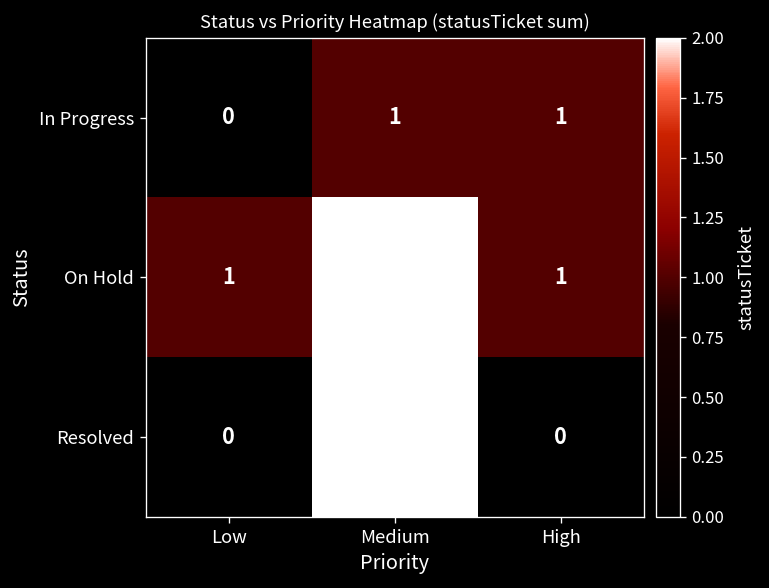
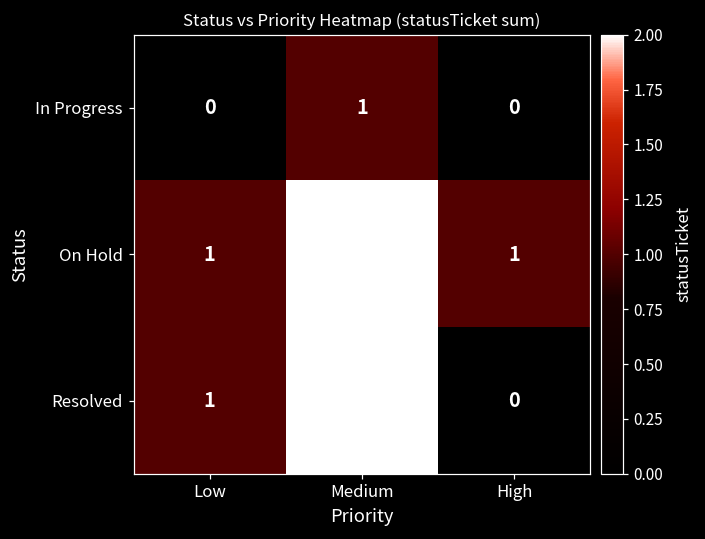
  {
    "In Progress": {
      "Low": 0,
      "Medium": 1,
-     "High": 1
+     "High": 0
    },
    "On Hold": {
      "Low": 1,
      "High": 1
    },
    "Resolved": {
-     "Low": 0,
+     "Low": 1,
      "High": 0
    }
  }
